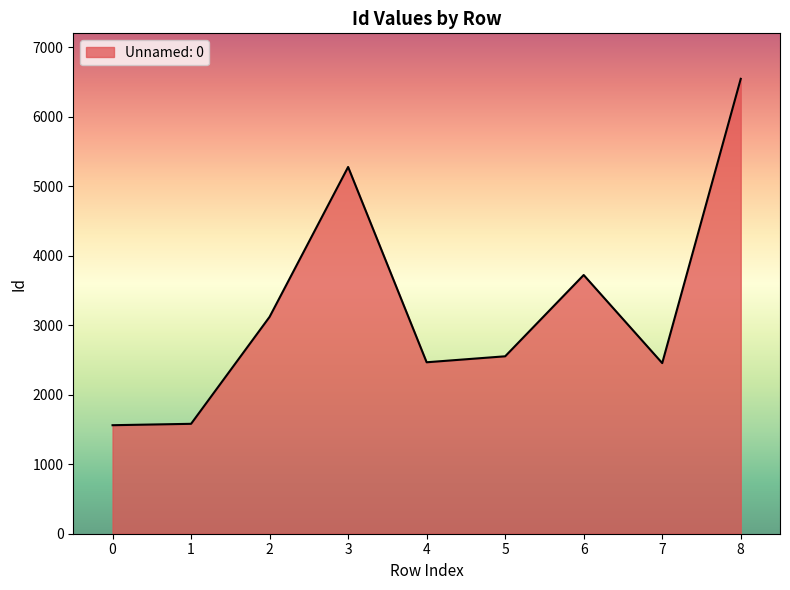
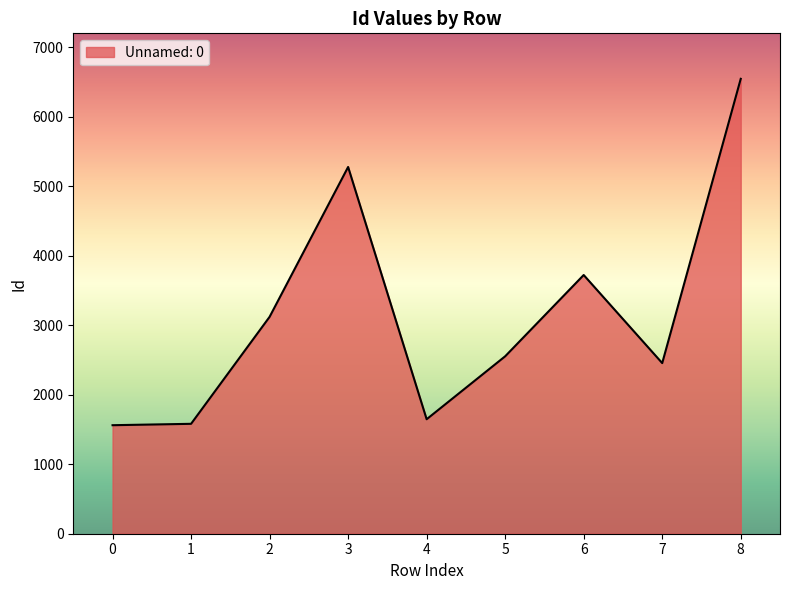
  {
    "0": 1600,
    "1": 1600,
    "2": 3100,
    "3": 5300,
-   "4": 2500,
+   "4": 1600,
    "5": 2600,
    "6": 3700,
    "7": 2500,
    "8": 6500
  }
